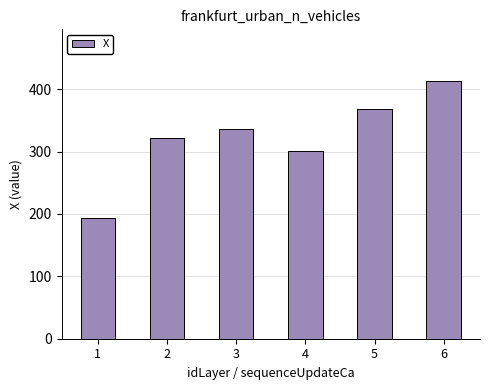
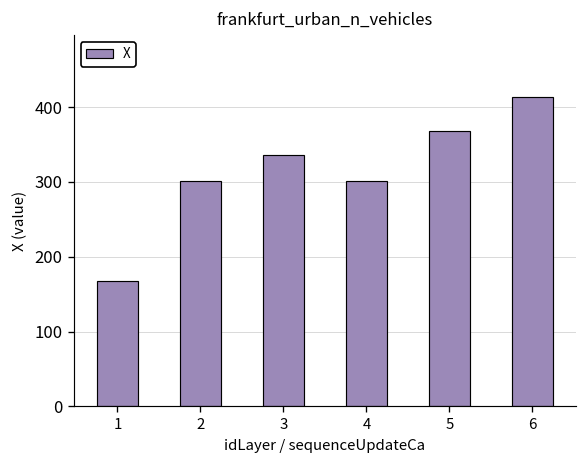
  {
-   "1": 190,
-   "2": 320,
+   "1": 170,
+   "2": 300,
    "3": 340,
    "4": 300,
    "5": 370,
    "6": 410
  }
